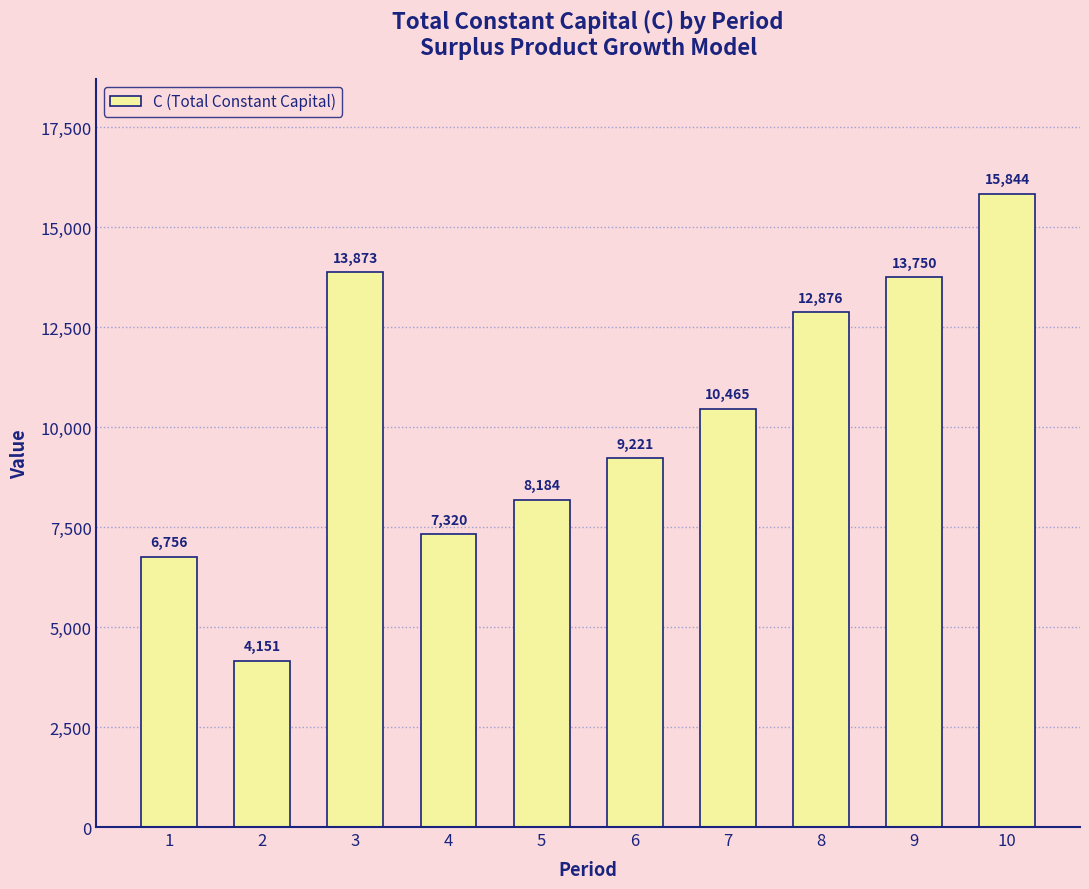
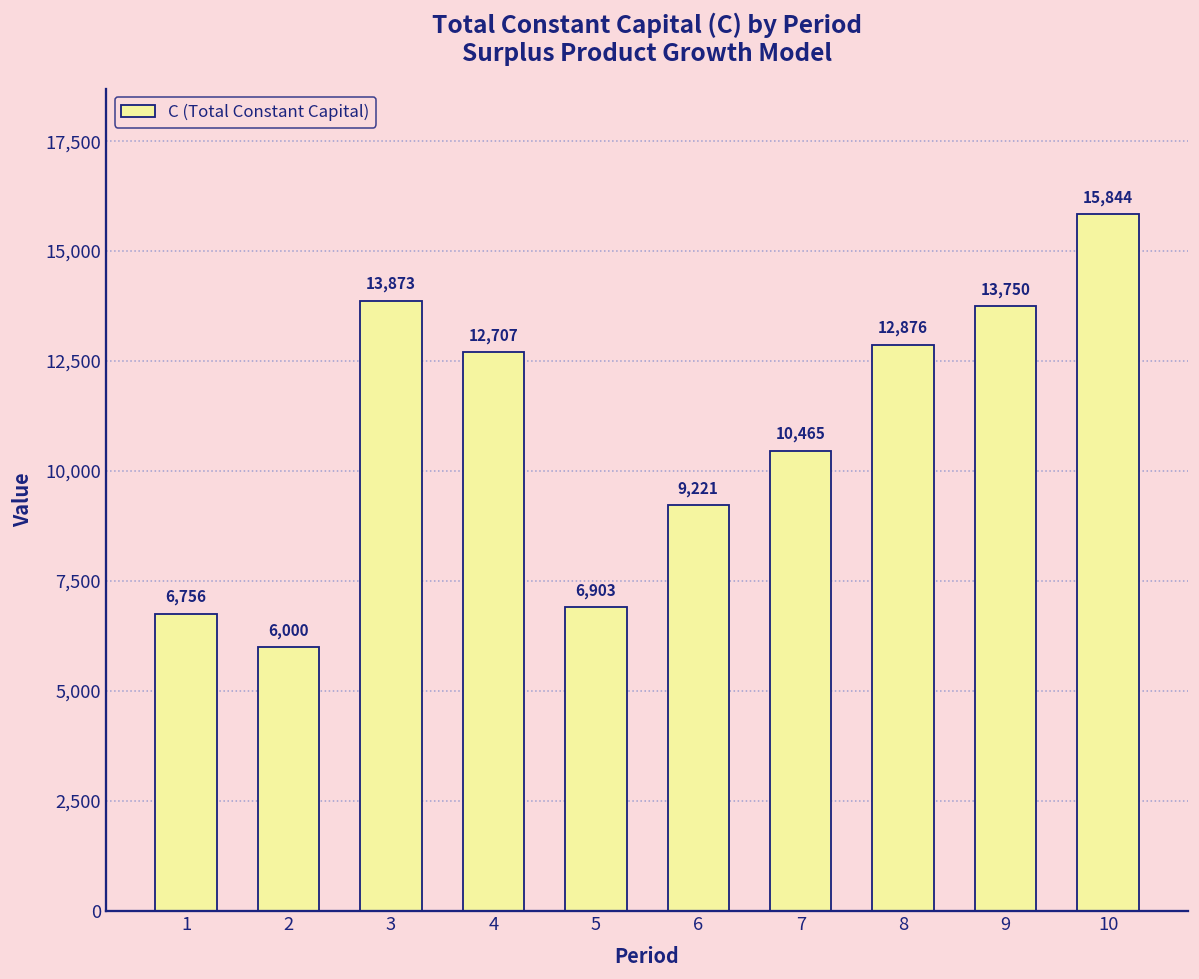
  {
    "1": "6,756",
-   "2": "4,151",
+   "2": "6,000",
    "3": "13,873",
-   "4": "7,320",
-   "5": "8,184",
+   "4": "12,707",
+   "5": "6,903",
    "6": "9,221",
    "7": "10,465",
    "8": "12,876",
    "9": "13,750",
    "10": "15,844"
  }
